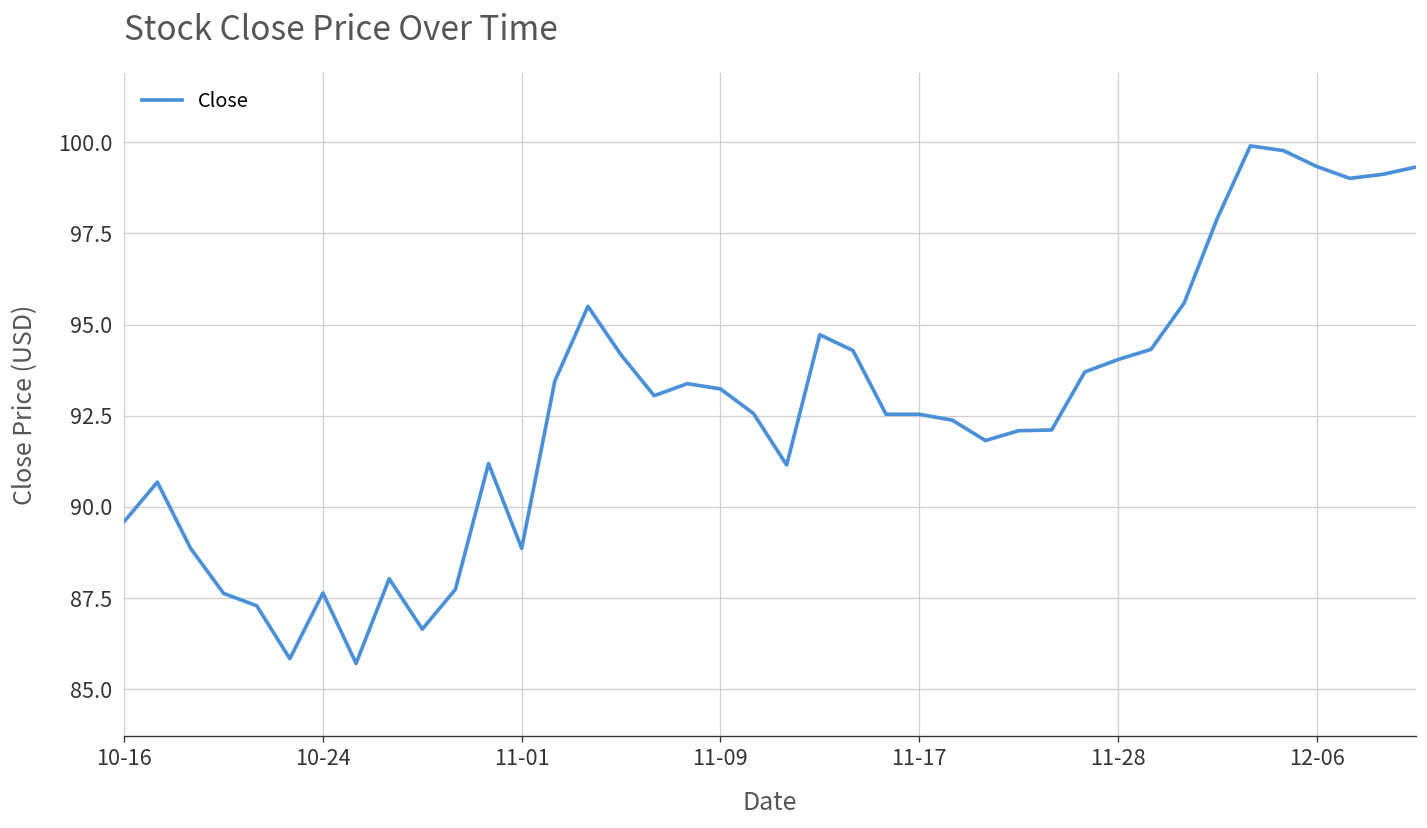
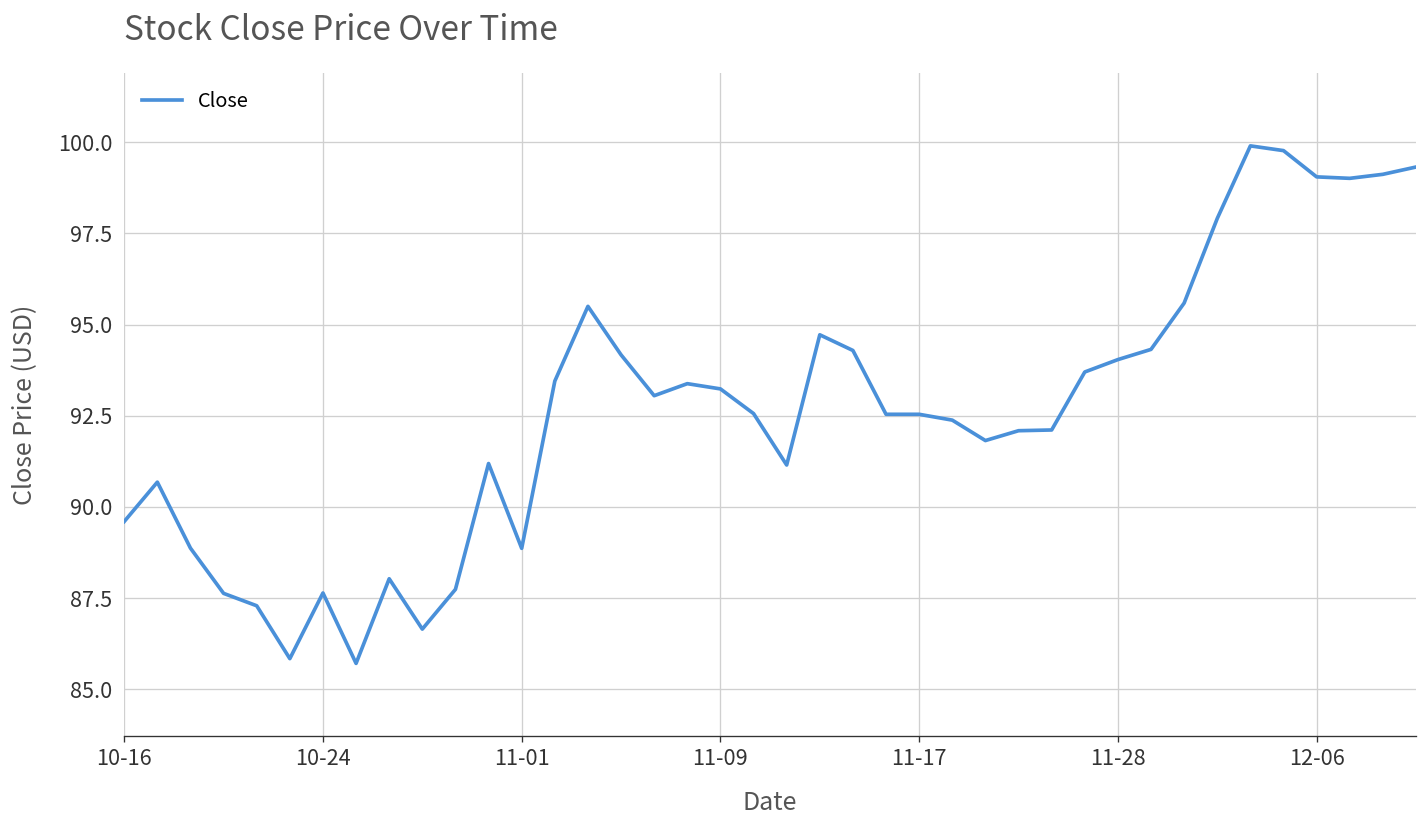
  {
    "10-16": 89.6,
    "10-24": 87.6,
    "11-01": 88.9,
    "11-09": 93.2,
    "11-17": 92.5,
    "11-28": 94.0,
-   "12-06": 99.3
+   "12-06": 99.1
  }
